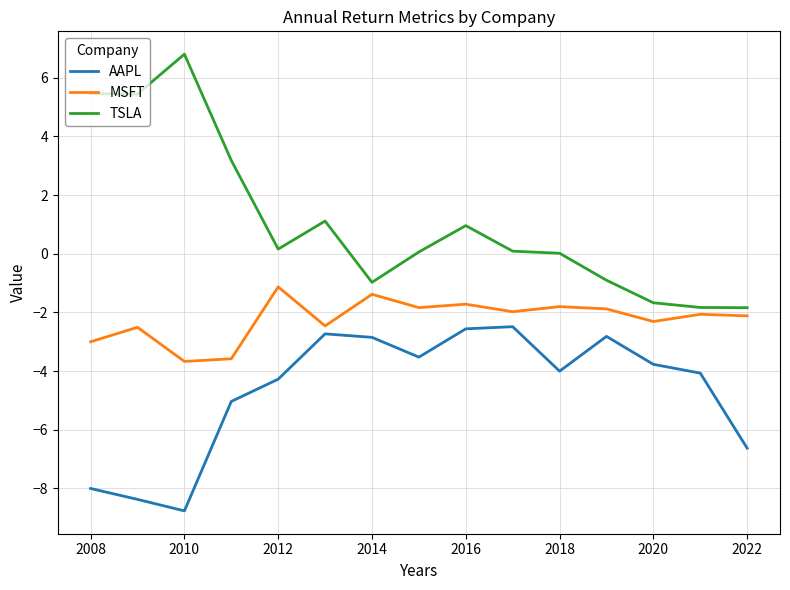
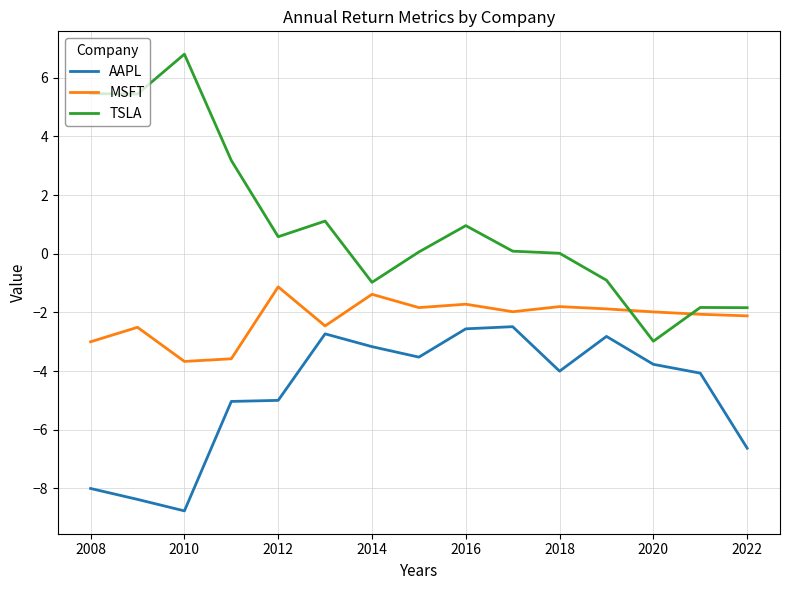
  {
    "AAPL": {
      "2008": -8.0,
      "2010": -8.8,
-     "2012": -4.3,
-     "2014": -2.9,
+     "2012": -5.0,
+     "2014": -3.2,
      "2016": -2.6,
      "2018": -4.0,
      "2020": -3.8,
      "2022": -6.6
    },
    "MSFT": {
      "2008": -3.0,
      "2010": -3.7,
      "2012": -1.1,
      "2014": -1.4,
      "2016": -1.7,
      "2018": -1.8,
-     "2020": -2.3,
+     "2020": -2.0,
      "2022": -2.1
    },
    "TSLA": {
      "2010": 6.8,
-     "2012": 0.2,
+     "2012": 0.6,
      "2014": -1.0,
      "2016": 1.0,
      "2018": 0.0,
-     "2020": -1.7,
+     "2020": -3.0,
      "2022": -1.8
    }
  }
